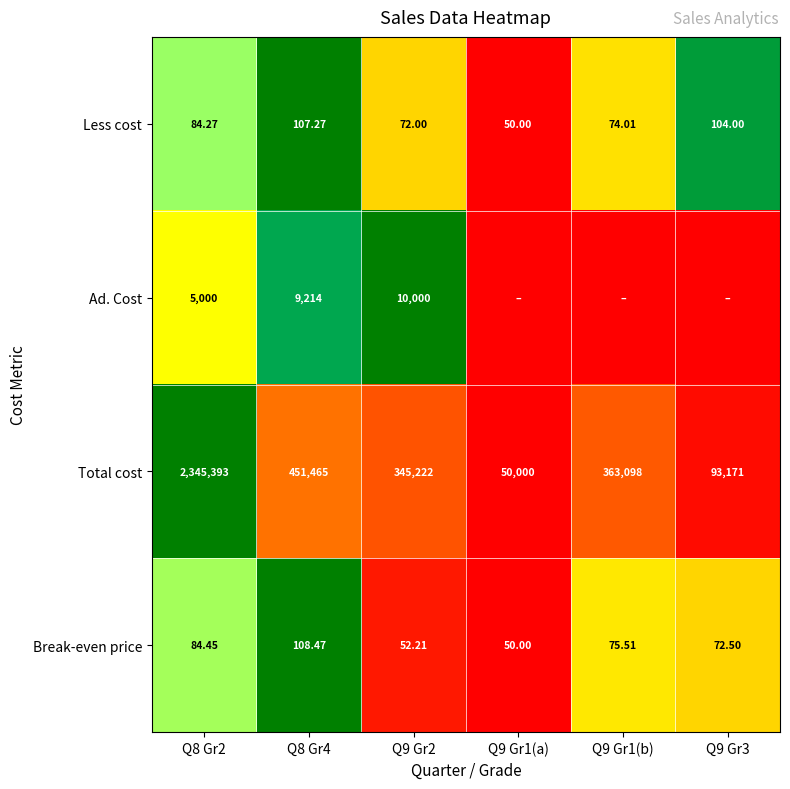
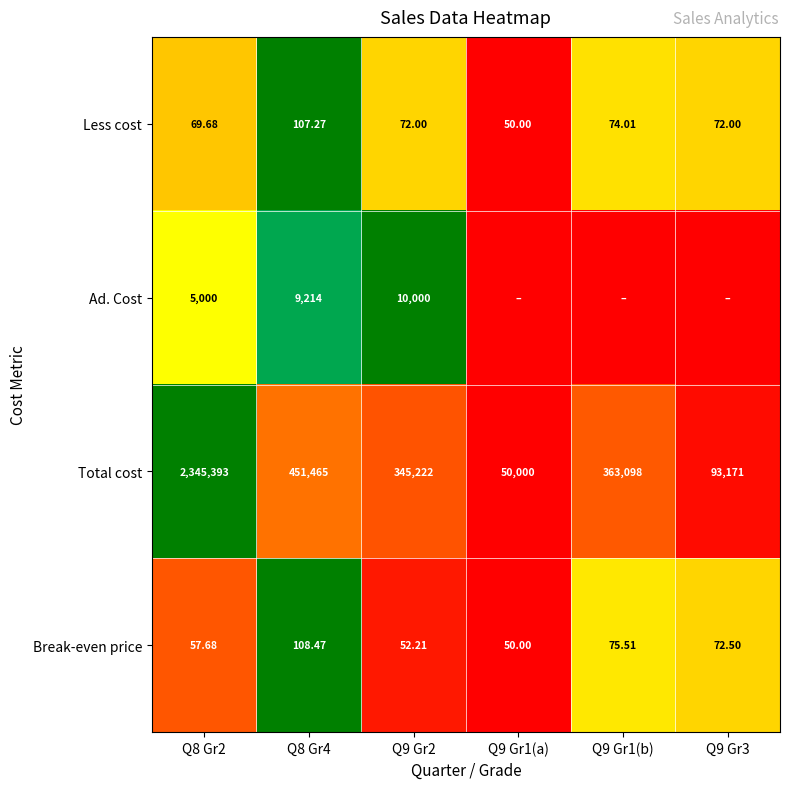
  {
    "Less cost": {
-     "Q8 Gr2": "84.27",
+     "Q8 Gr2": "69.68",
      "Q8 Gr4": "107.27",
      "Q9 Gr2": "72.00",
      "Q9 Gr1(a)": "50.00",
      "Q9 Gr1(b)": "74.01",
-     "Q9 Gr3": "104.00"
+     "Q9 Gr3": "72.00"
    },
    "Ad. Cost": {
      "Q8 Gr2": "5,000",
      "Q8 Gr4": "9,214",
      "Q9 Gr2": "10,000"
    },
    "Total cost": {
      "Q8 Gr2": "2,345,393",
      "Q8 Gr4": "451,465",
      "Q9 Gr2": "345,222",
      "Q9 Gr1(a)": "50,000",
      "Q9 Gr1(b)": "363,098",
      "Q9 Gr3": "93,171"
    },
    "Break-even price": {
-     "Q8 Gr2": "84.45",
+     "Q8 Gr2": "57.68",
      "Q8 Gr4": "108.47",
      "Q9 Gr2": "52.21",
      "Q9 Gr1(a)": "50.00",
      "Q9 Gr1(b)": "75.51",
      "Q9 Gr3": "72.50"
    }
  }
